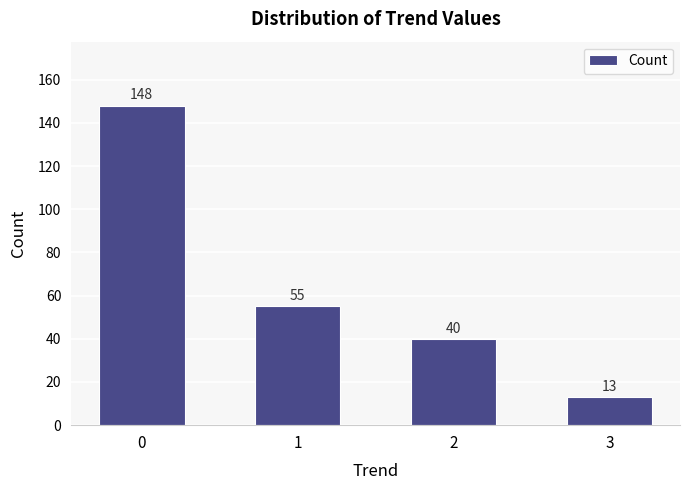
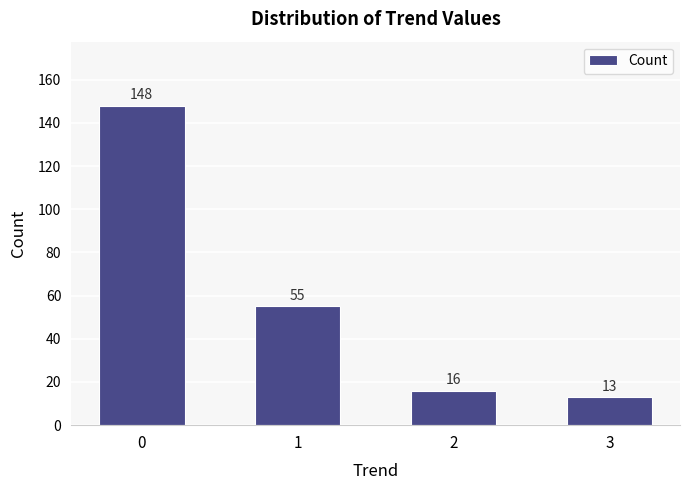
  {
    "0": 148,
    "1": 55,
-   "2": 40,
+   "2": 16,
    "3": 13
  }
